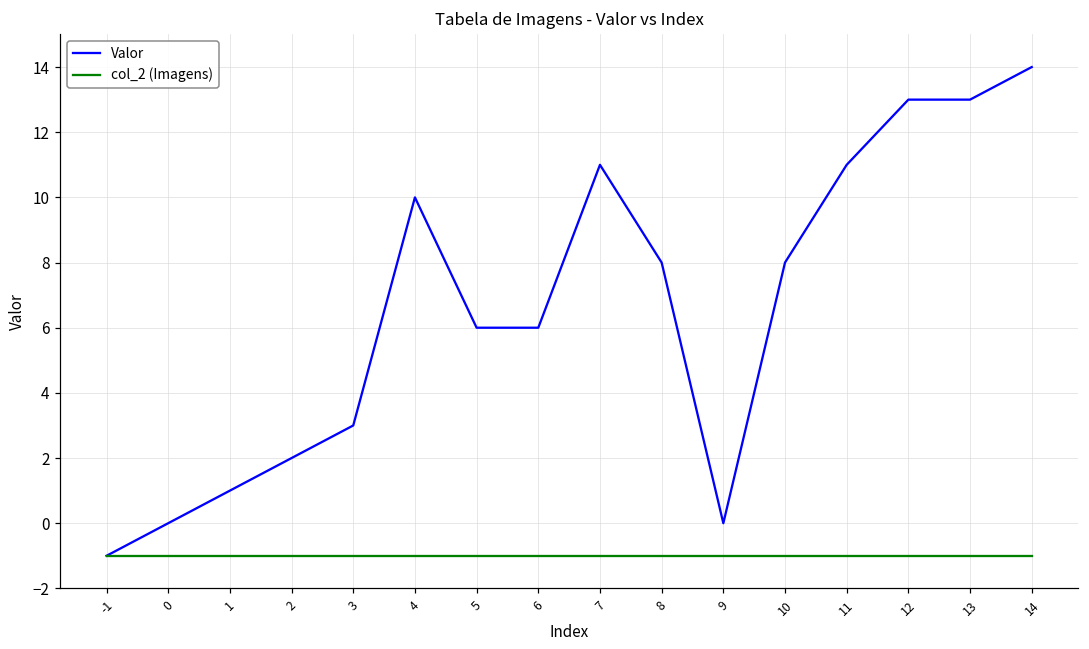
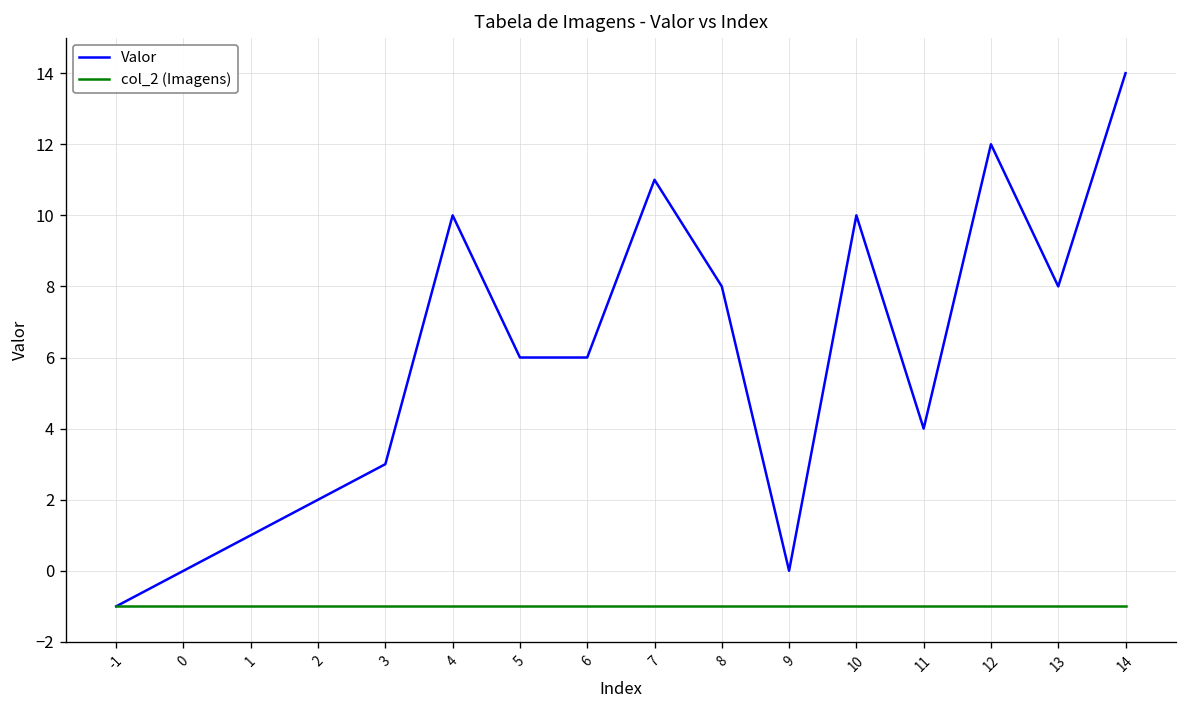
  {
    "Valor": {
      "0": 0,
      "1": 1,
      "2": 2,
      "3": 3,
      "4": 10,
      "5": 6,
      "6": 6,
      "7": 11,
      "8": 8,
      "9": 0,
-     "10": 8,
-     "11": 11,
-     "12": 13,
-     "13": 13,
+     "10": 10,
+     "11": 4,
+     "12": 12,
+     "13": 8,
      "14": 14
    },
    "col_2 (Imagens)": {
      "0": -1,
      "1": -1,
      "2": -1,
      "3": -1,
      "4": -1,
      "5": -1,
      "6": -1,
      "7": -1,
      "8": -1,
      "9": -1,
      "10": -1,
      "11": -1,
      "12": -1,
      "13": -1,
      "14": -1
    }
  }
